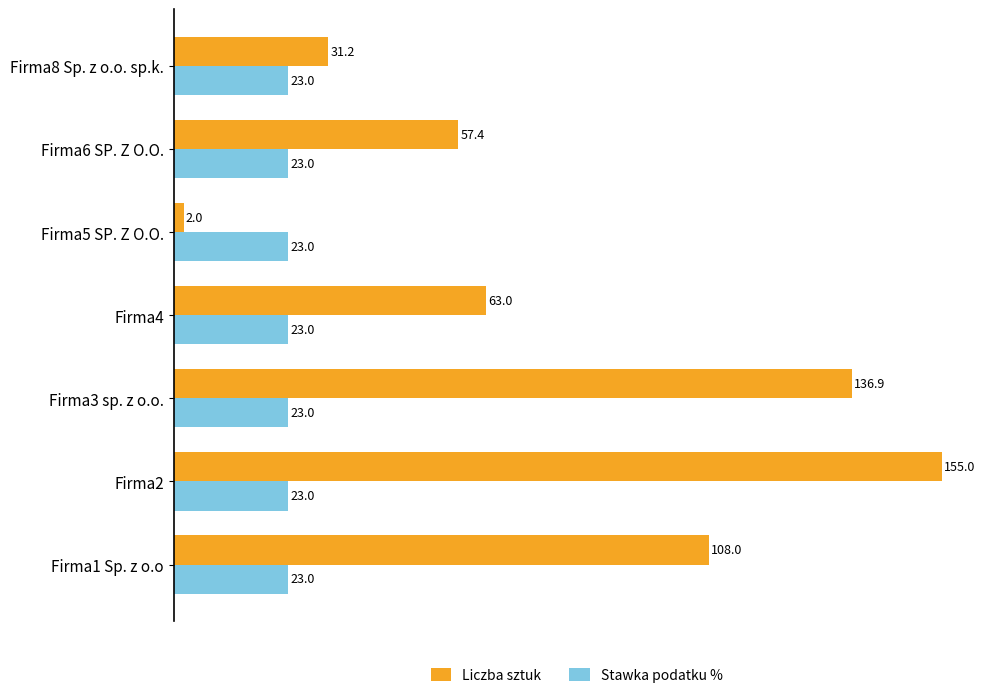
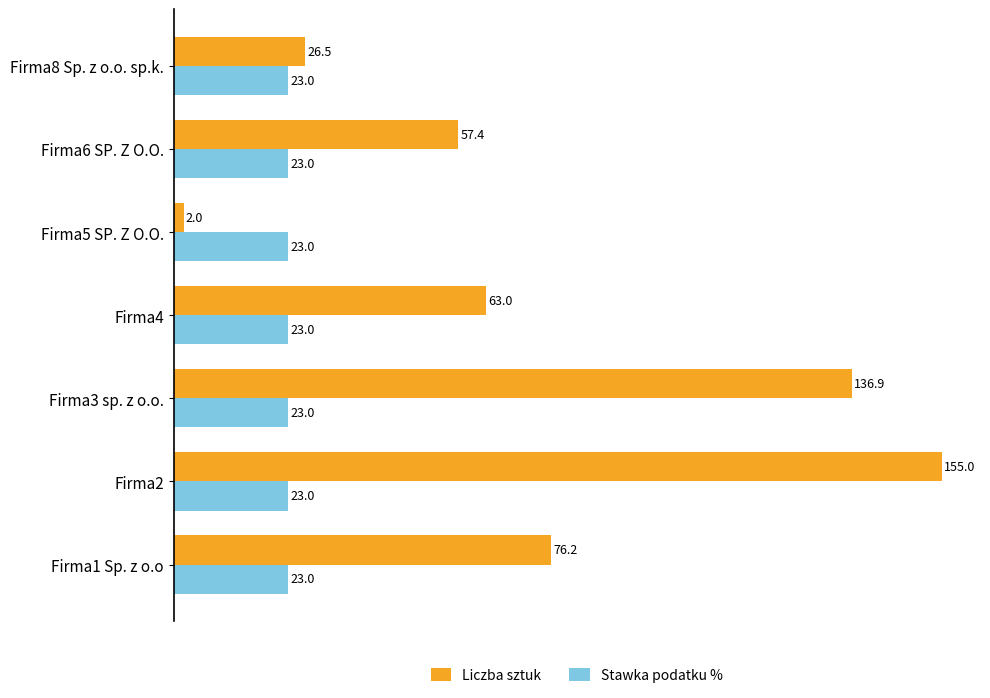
  {
    "Liczba sztuk": {
-     "Firma8 Sp. z o.o. sp.k.": 31.2,
+     "Firma8 Sp. z o.o. sp.k.": 26.5,
      "Firma6 SP. Z O.O.": 57.4,
      "Firma5 SP. Z O.O.": 2.0,
      "Firma4": 63.0,
      "Firma3 sp. z o.o.": 136.9,
      "Firma2": 155.0,
-     "Firma1 Sp. z o.o": 108.0
+     "Firma1 Sp. z o.o": 76.2
    },
    "Stawka podatku %": {
      "Firma8 Sp. z o.o. sp.k.": 23.0,
      "Firma6 SP. Z O.O.": 23.0,
      "Firma5 SP. Z O.O.": 23.0,
      "Firma4": 23.0,
      "Firma3 sp. z o.o.": 23.0,
      "Firma2": 23.0,
      "Firma1 Sp. z o.o": 23.0
    }
  }
